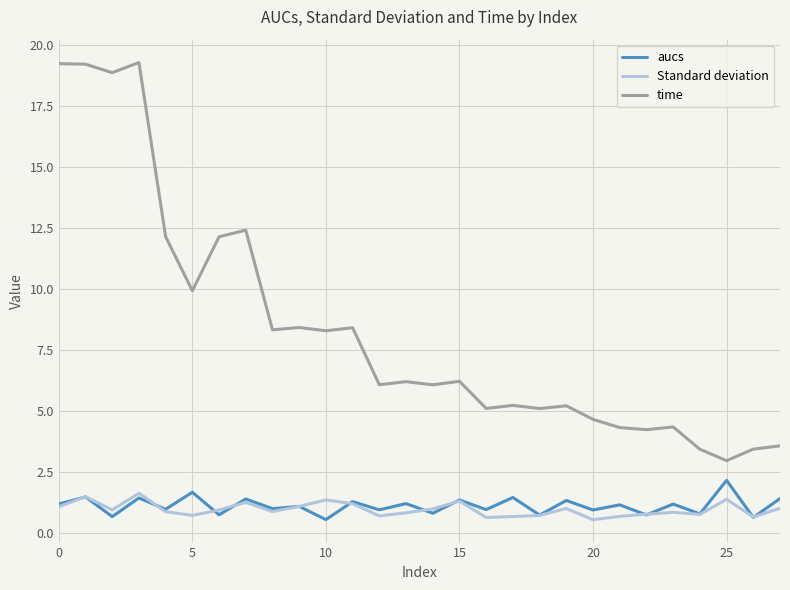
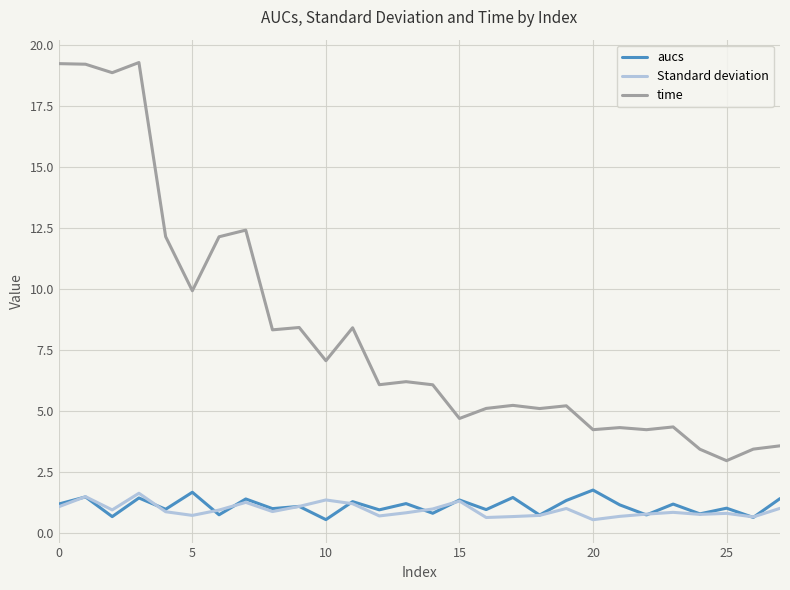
  {
    "aucs": {
      "0": 1.2,
      "5": 1.7,
      "10": 0.6,
-     "20": 1.0,
-     "25": 2.2
+     "20": 1.8,
+     "25": 1.0
    },
    "Standard deviation": {
      "0": 1.1,
      "5": 0.7,
      "10": 1.4,
      "20": 0.6,
-     "25": 1.4
+     "25": 0.8
    },
    "time": {
      "0": 19.2,
      "5": 9.9,
-     "10": 8.3,
-     "15": 6.2,
-     "20": 4.7,
+     "10": 7.1,
+     "15": 4.7,
+     "20": 4.2,
      "25": 3.0
    }
  }
